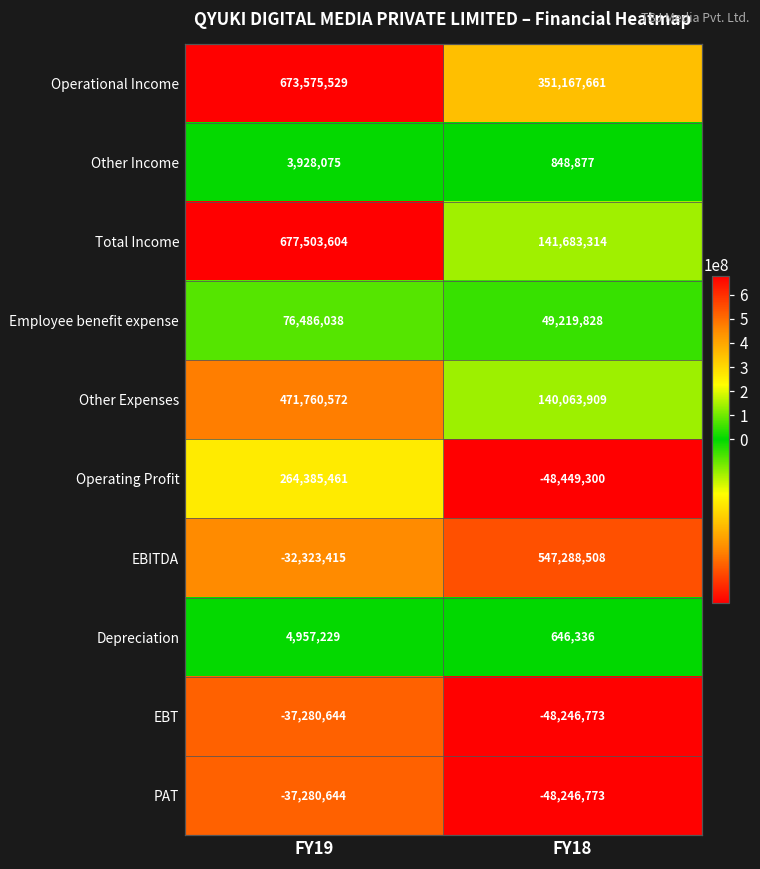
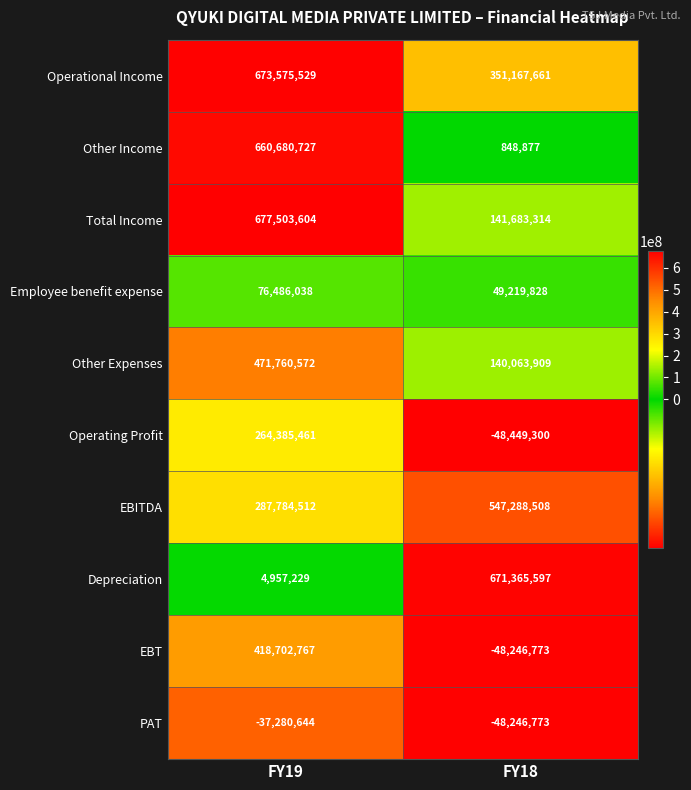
  {
    "Operational Income": {
      "FY19": "673,575,529",
      "FY18": "351,167,661"
    },
    "Other Income": {
-     "FY19": "3,928,075",
+     "FY19": "660,680,727",
      "FY18": "848,877"
    },
    "Total Income": {
      "FY19": "677,503,604",
      "FY18": "141,683,314"
    },
    "Employee benefit expense": {
      "FY19": "76,486,038",
      "FY18": "49,219,828"
    },
    "Other Expenses": {
      "FY19": "471,760,572",
      "FY18": "140,063,909"
    },
    "Operating Profit": {
      "FY19": "264,385,461",
      "FY18": "-48,449,300"
    },
    "EBITDA": {
-     "FY19": "-32,323,415",
+     "FY19": "287,784,512",
      "FY18": "547,288,508"
    },
    "Depreciation": {
      "FY19": "4,957,229",
-     "FY18": "646,336"
+     "FY18": "671,365,597"
    },
    "EBT": {
-     "FY19": "-37,280,644",
+     "FY19": "418,702,767",
      "FY18": "-48,246,773"
    },
    "PAT": {
      "FY19": "-37,280,644",
      "FY18": "-48,246,773"
    }
  }
